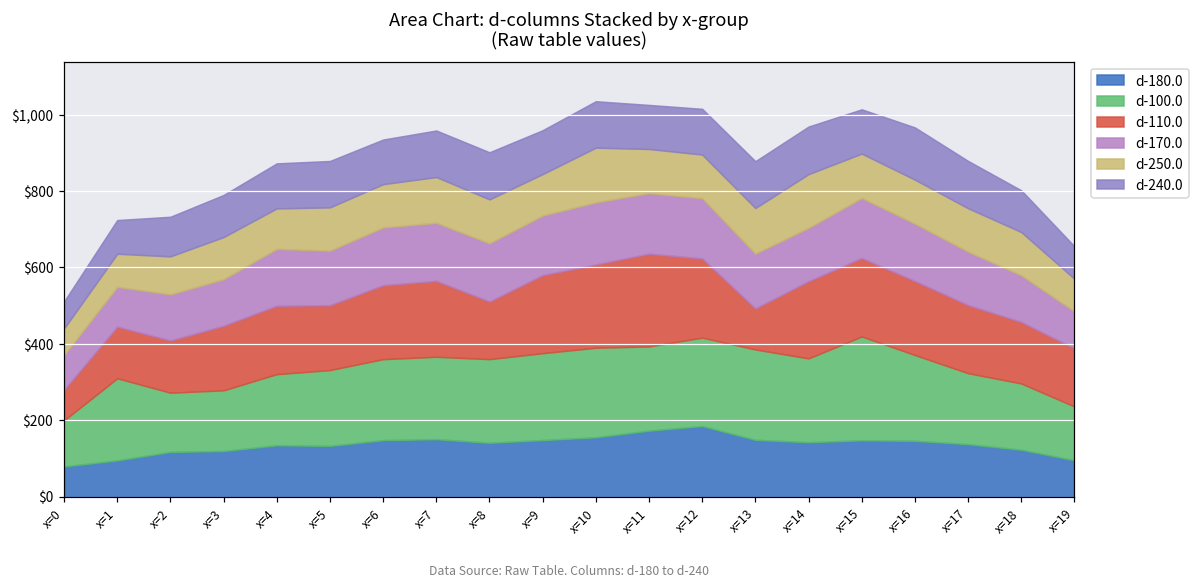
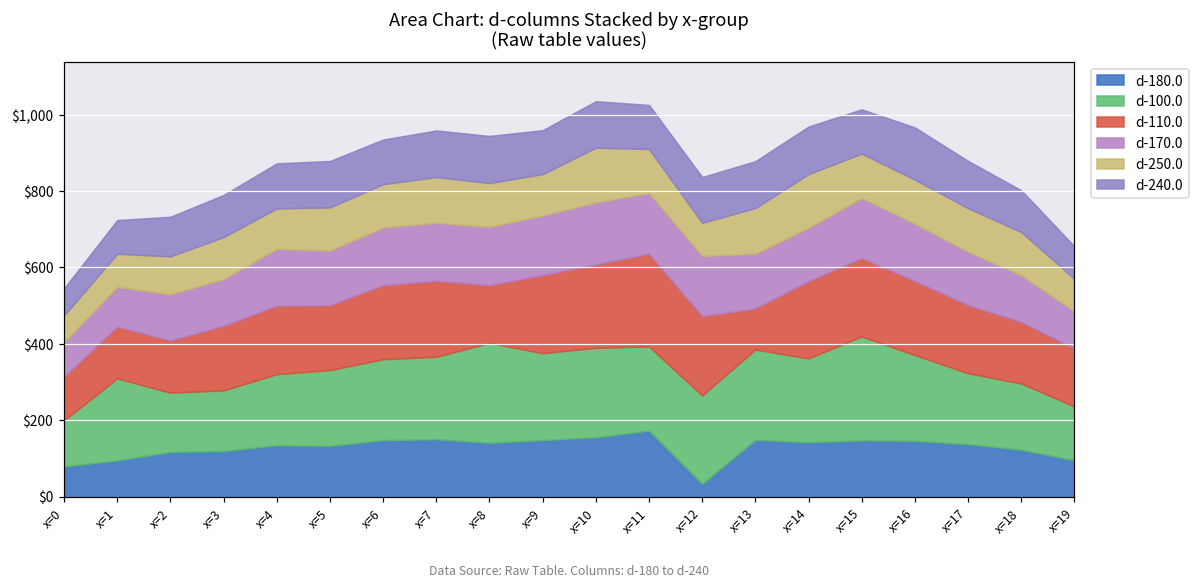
  {
    "d-180.0": {
      "x=0": "$80",
      "x=1": "$90",
      "x=2": "$120",
      "x=3": "$120",
      "x=4": "$130",
      "x=5": "$130",
      "x=6": "$150",
      "x=7": "$150",
      "x=8": "$140",
      "x=9": "$150",
      "x=10": "$160",
      "x=11": "$170",
-     "x=12": "$180",
+     "x=12": "$30",
      "x=13": "$150",
      "x=14": "$140",
      "x=15": "$150",
      "x=16": "$150",
      "x=17": "$140",
      "x=18": "$120",
      "x=19": "$100"
    },
    "d-100.0": {
      "x=0": "$120",
      "x=1": "$210",
      "x=2": "$160",
      "x=3": "$160",
      "x=4": "$190",
      "x=5": "$200",
      "x=6": "$210",
      "x=7": "$220",
-     "x=8": "$220",
+     "x=8": "$260",
      "x=9": "$230",
      "x=10": "$230",
      "x=11": "$220",
      "x=12": "$230",
      "x=13": "$240",
      "x=14": "$220",
      "x=15": "$270",
      "x=16": "$220",
      "x=17": "$190",
      "x=18": "$170",
      "x=19": "$140"
    },
    "d-110.0": {
-     "x=0": "$80",
+     "x=0": "$110",
      "x=1": "$140",
      "x=2": "$140",
      "x=3": "$170",
      "x=4": "$180",
      "x=5": "$170",
      "x=6": "$190",
      "x=7": "$200",
      "x=8": "$150",
      "x=9": "$200",
      "x=10": "$220",
      "x=11": "$240",
      "x=12": "$210",
      "x=13": "$110",
      "x=14": "$200",
      "x=15": "$210",
      "x=16": "$190",
      "x=17": "$180",
      "x=18": "$160",
      "x=19": "$150"
    },
    "d-250.0": {
      "x=0": "$70",
      "x=1": "$90",
      "x=2": "$100",
      "x=3": "$110",
      "x=4": "$110",
      "x=5": "$110",
      "x=6": "$110",
      "x=7": "$120",
      "x=8": "$120",
      "x=9": "$110",
      "x=10": "$140",
      "x=11": "$120",
-     "x=12": "$110",
+     "x=12": "$90",
      "x=13": "$120",
      "x=14": "$140",
      "x=15": "$120",
      "x=16": "$120",
      "x=17": "$110",
      "x=18": "$110",
      "x=19": "$90"
    }
  }
